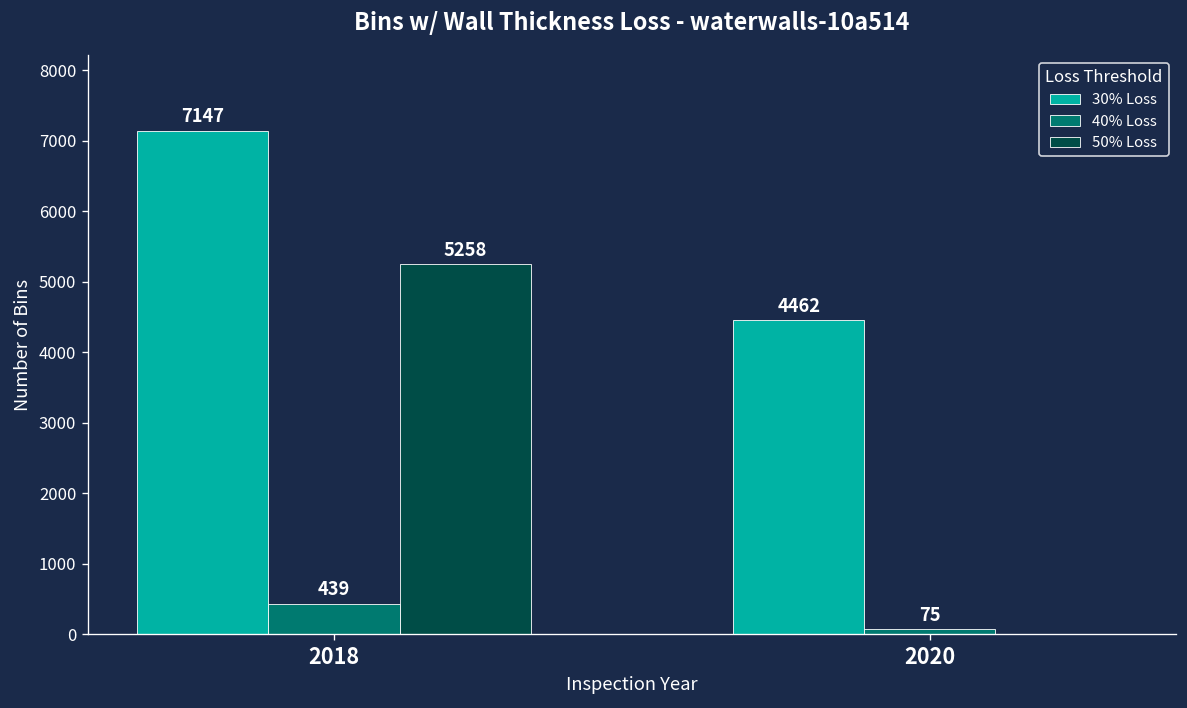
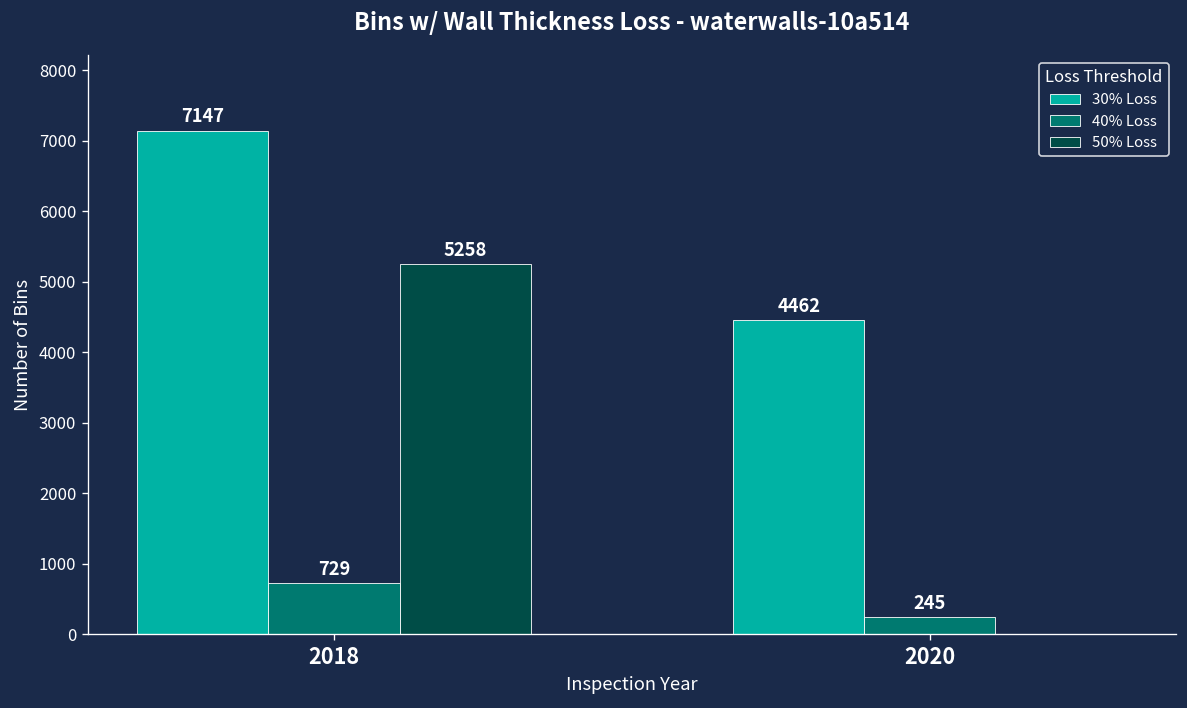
  {
    "30% Loss": {
      "2018": 7147,
      "2020": 4462
    },
    "40% Loss": {
-     "2018": 439,
-     "2020": 75
+     "2018": 729,
+     "2020": 245
    },
    "50% Loss": {
      "2018": 5258
    }
  }
